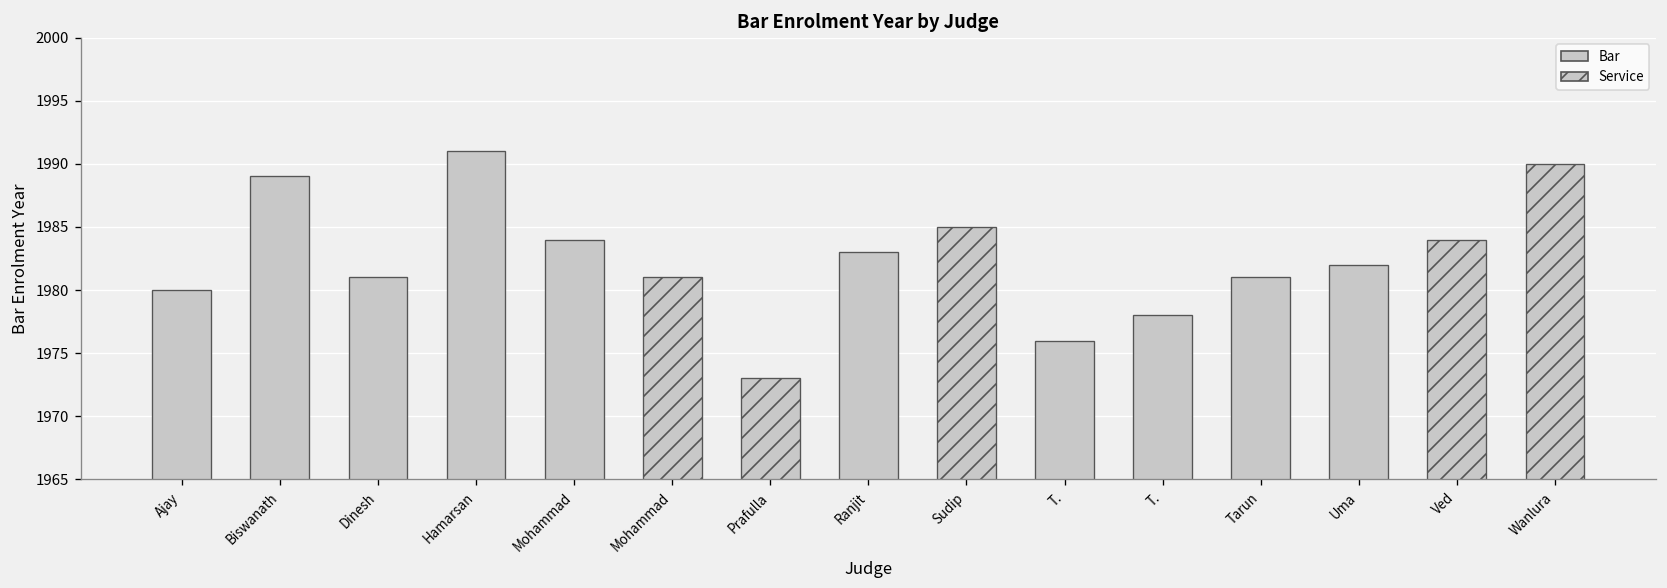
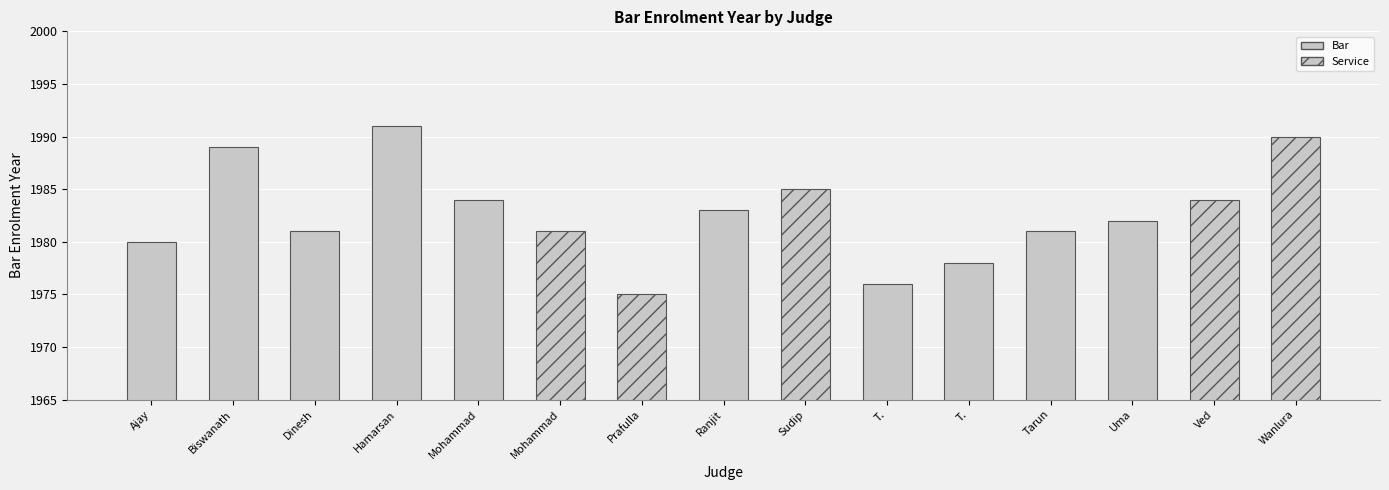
  {
    "Ajay": 1980,
    "Biswanath": 1989,
    "Dinesh": 1981,
    "Hamarsan": 1991,
-   "Prafulla": 1973,
+   "Prafulla": 1975,
    "Ranjit": 1983,
    "Sudip": 1985,
    "Tarun": 1981,
    "Uma": 1982,
    "Ved": 1984,
    "Wanlura": 1990
  }
